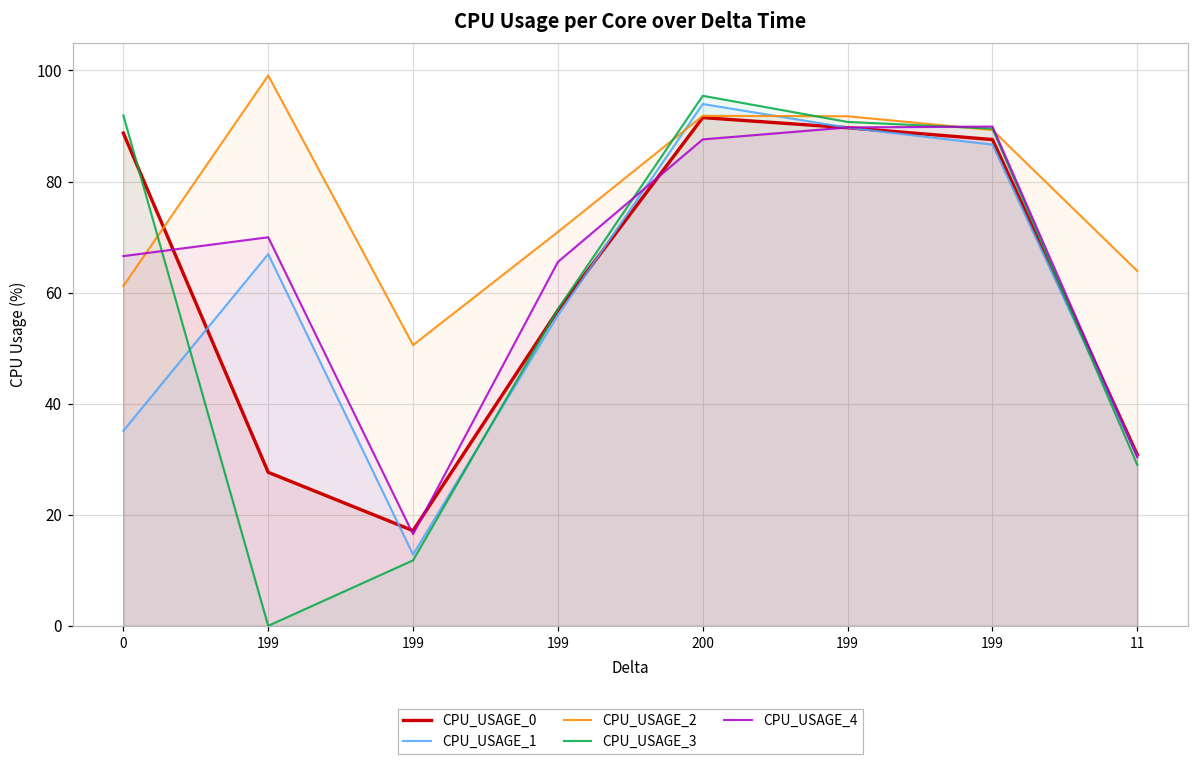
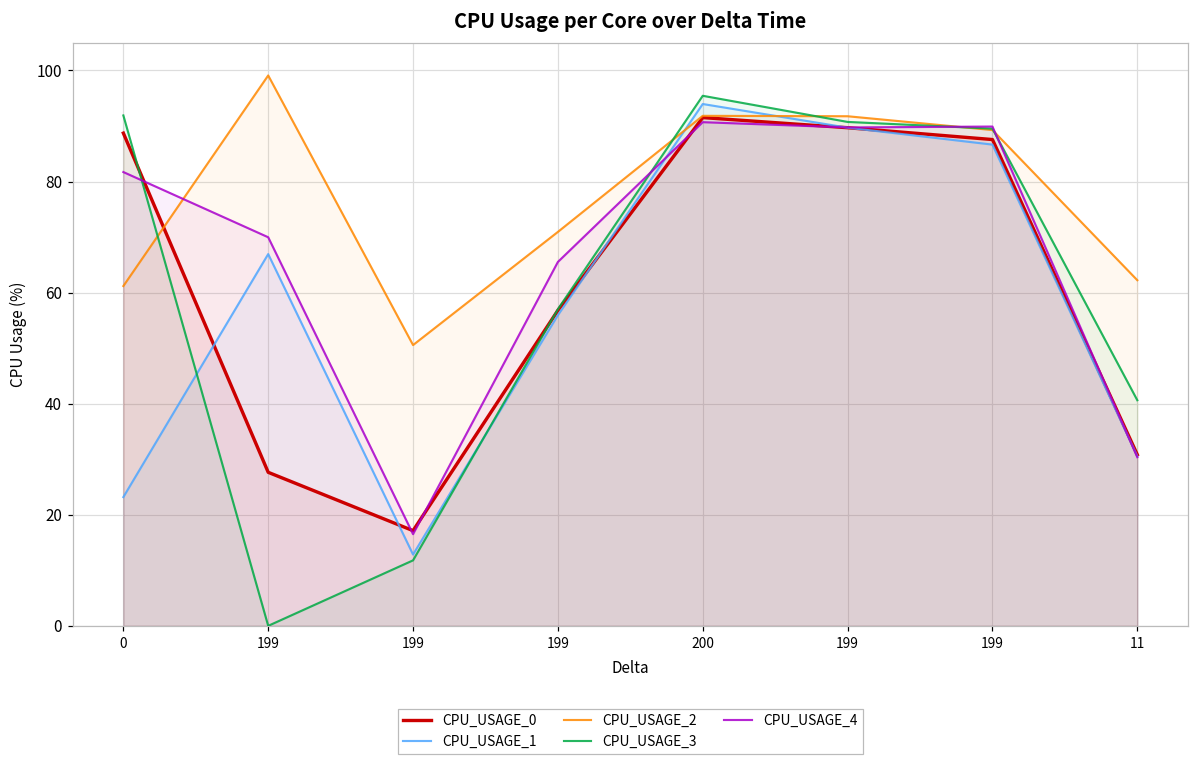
  {
    "CPU_USAGE_0": {
      "0": 89
    },
    "CPU_USAGE_1": {
-     "0": 35,
+     "0": 23,
      "200": 94
    },
    "CPU_USAGE_2": {
      "0": 61,
-     "11": 64
+     "11": 62
    },
    "CPU_USAGE_3": {
      "0": 92,
      "200": 95,
-     "11": 29
+     "11": 41
    },
    "CPU_USAGE_4": {
-     "0": 67,
-     "200": 88
+     "0": 82,
+     "200": 91
    }
  }
